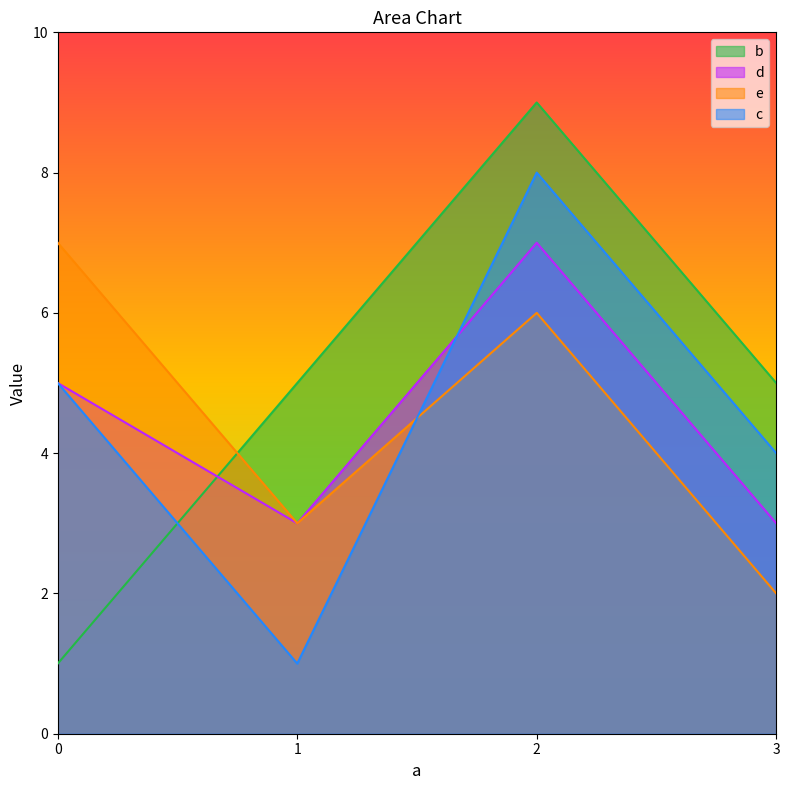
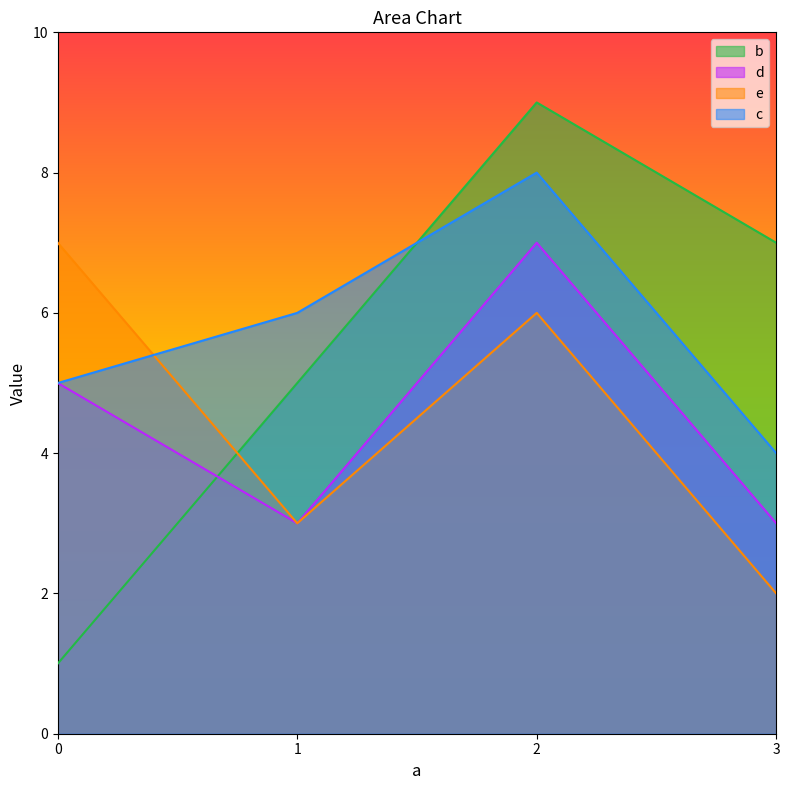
  {
    "b": {
      "0": 1,
      "1": 5,
      "2": 9,
-     "3": 5
+     "3": 7
    },
    "d": {
      "2": 7,
      "3": 3
    },
    "e": {
      "0": 7,
      "2": 6,
      "3": 2
    },
    "c": {
-     "1": 1,
+     "1": 6,
      "2": 8,
      "3": 4
    }
  }
